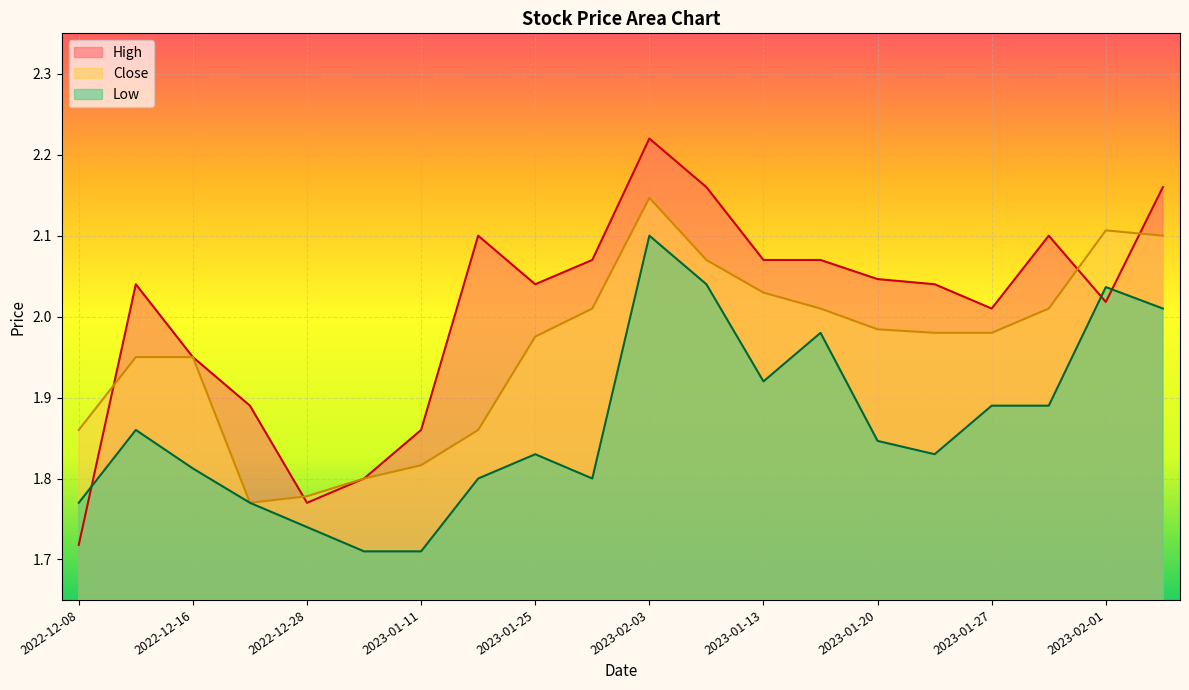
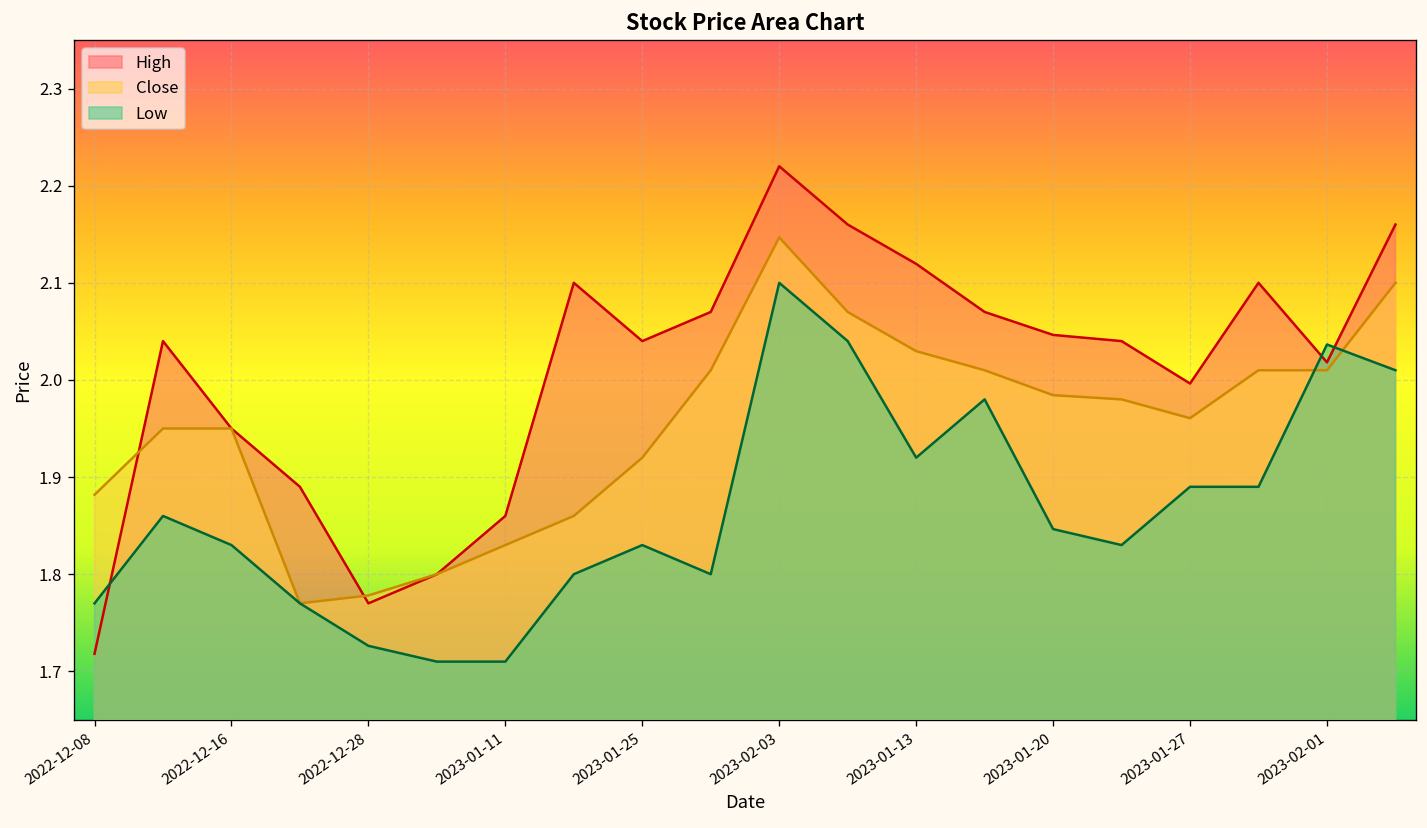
  {
    "High": {
      "2022-12-08": 1.72,
      "2022-12-28": 1.77,
      "2023-01-11": 1.86,
      "2023-01-25": 2.04,
      "2023-02-03": 2.22,
-     "2023-01-13": 2.07,
+     "2023-01-13": 2.12,
      "2023-01-20": 2.05,
-     "2023-01-27": 2.01,
+     "2023-01-27": 2.00,
      "2023-02-01": 2.02
    },
    "Close": {
-     "2022-12-08": 1.86,
+     "2022-12-08": 1.88,
      "2022-12-28": 1.78,
-     "2023-01-11": 1.82,
-     "2023-01-25": 1.98,
+     "2023-01-11": 1.83,
+     "2023-01-25": 1.92,
      "2023-02-03": 2.15,
      "2023-01-13": 2.03,
      "2023-01-20": 1.98,
-     "2023-01-27": 1.98,
-     "2023-02-01": 2.11
+     "2023-01-27": 1.96,
+     "2023-02-01": 2.01
    },
    "Low": {
      "2022-12-08": 1.77,
-     "2022-12-16": 1.81,
-     "2022-12-28": 1.74,
+     "2022-12-16": 1.83,
+     "2022-12-28": 1.73,
      "2023-01-11": 1.71,
      "2023-01-25": 1.83,
      "2023-02-03": 2.10,
      "2023-01-13": 1.92,
      "2023-01-20": 1.85,
      "2023-01-27": 1.89,
      "2023-02-01": 2.04
    }
  }
